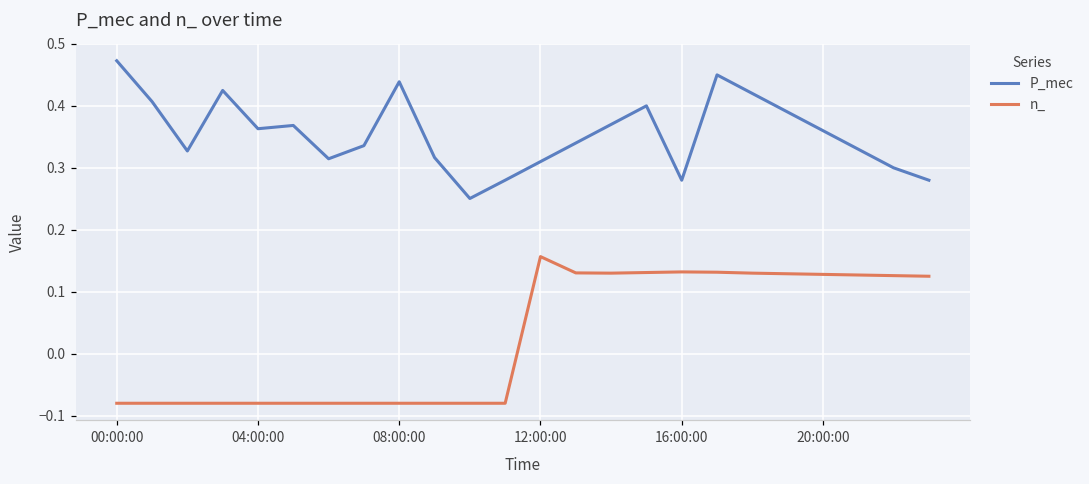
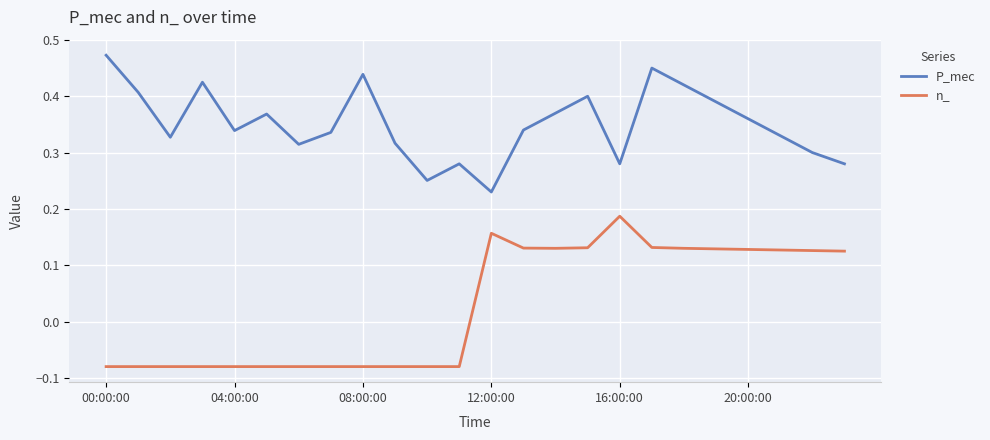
  {
    "P_mec": {
      "00:00:00": 0.47,
-     "04:00:00": 0.36,
+     "04:00:00": 0.34,
      "08:00:00": 0.44,
-     "12:00:00": 0.31,
+     "12:00:00": 0.23,
      "16:00:00": 0.28,
      "20:00:00": 0.36
    },
    "n_": {
      "00:00:00": -0.08,
      "04:00:00": -0.08,
      "08:00:00": -0.08,
      "12:00:00": 0.16,
-     "16:00:00": 0.13,
+     "16:00:00": 0.19,
      "20:00:00": 0.13
    }
  }
